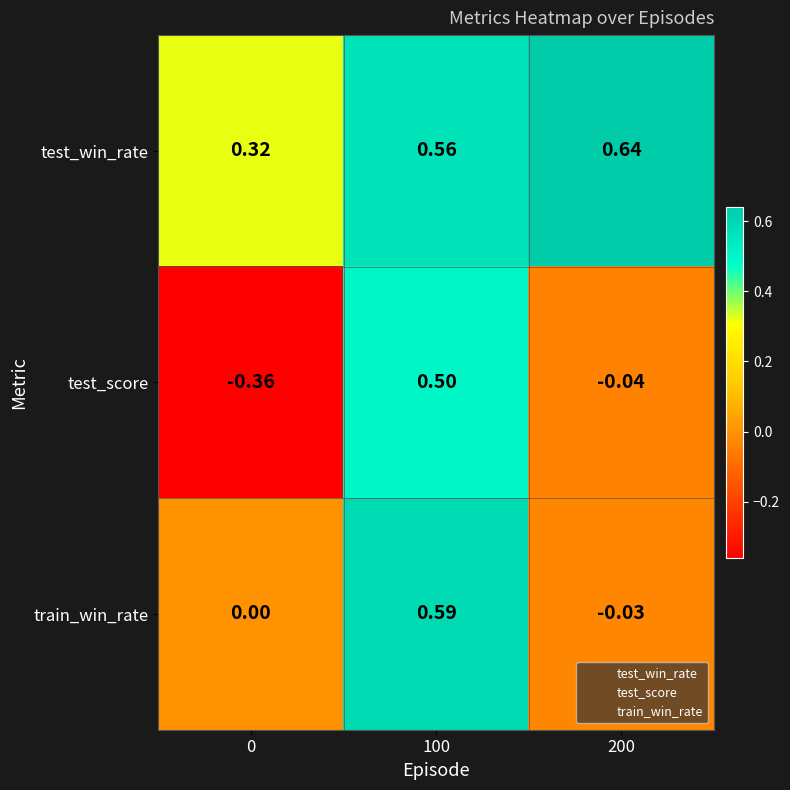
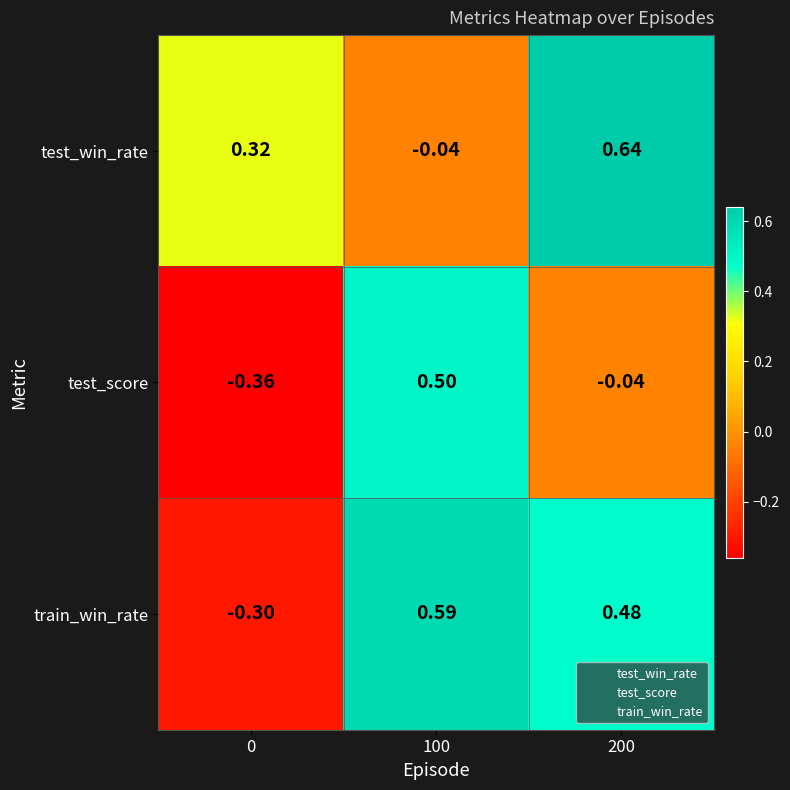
  {
    "test_win_rate": {
      "0": 0.32,
-     "100": 0.56,
+     "100": -0.04,
      "200": 0.64
    },
    "test_score": {
      "0": -0.36,
      "100": 0.50,
      "200": -0.04
    },
    "train_win_rate": {
-     "0": 0.00,
+     "0": -0.30,
      "100": 0.59,
-     "200": -0.03
+     "200": 0.48
    }
  }
